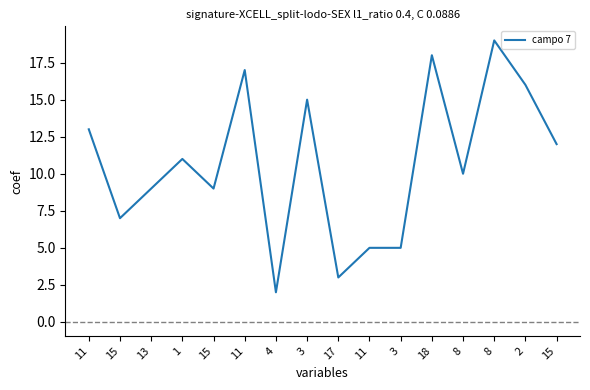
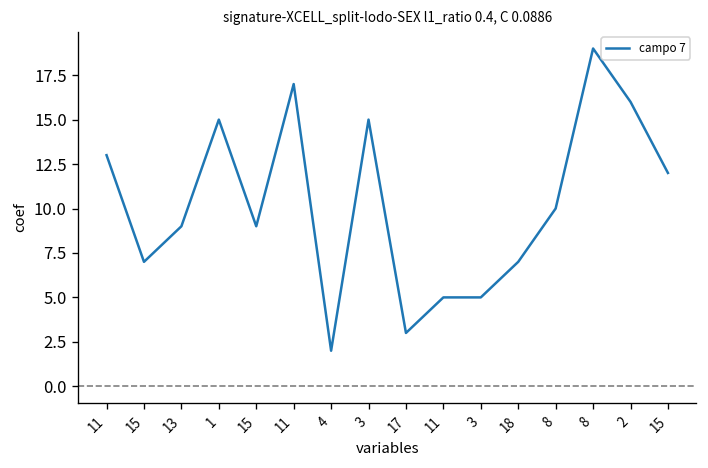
  {
    "13": 9,
-   "1": 11,
+   "1": 15,
    "4": 2,
    "17": 3,
-   "18": 18,
+   "18": 7,
    "2": 16
  }
